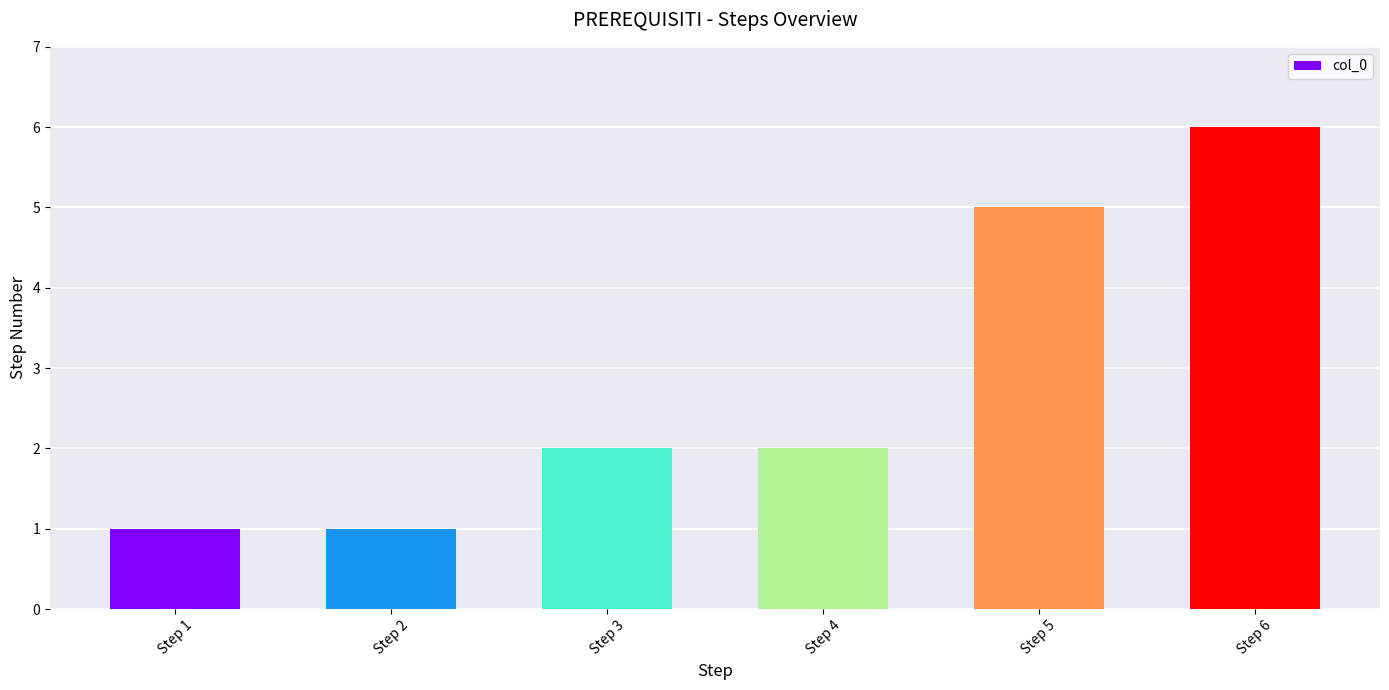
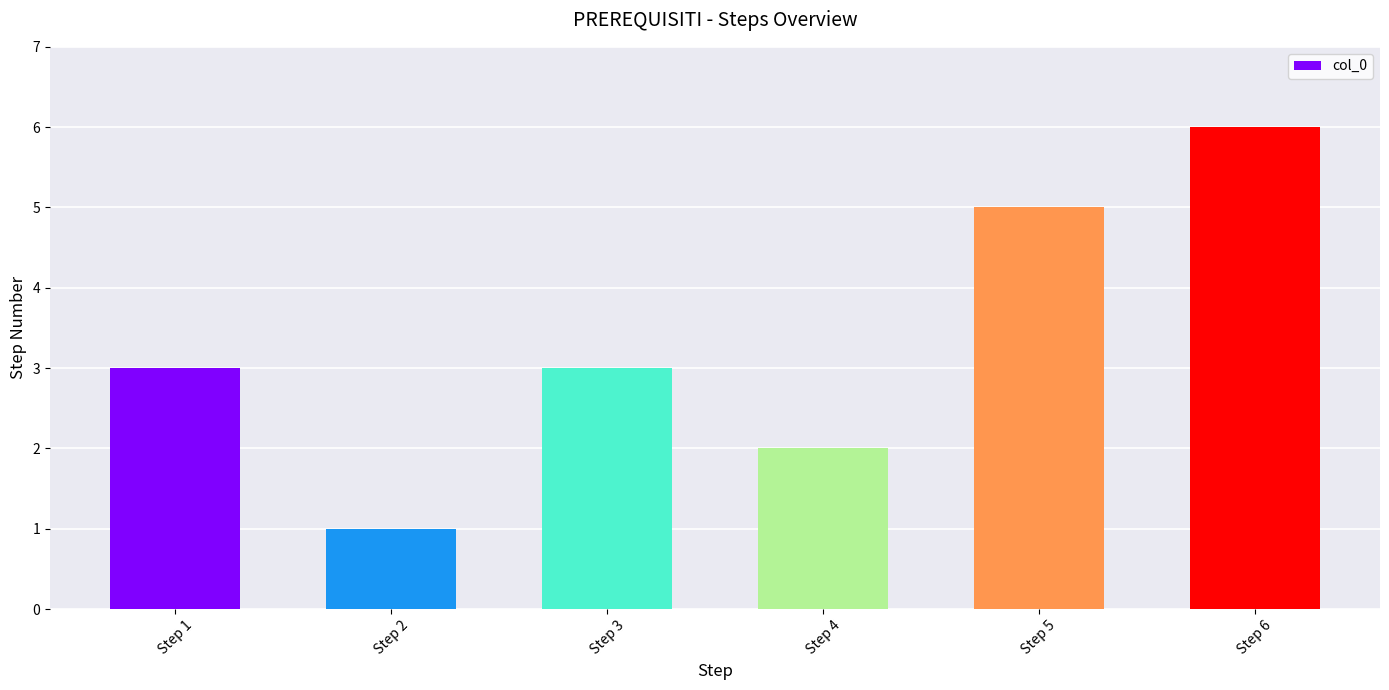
  {
-   "Step 1": 1,
+   "Step 1": 3,
    "Step 2": 1,
-   "Step 3": 2,
+   "Step 3": 3,
    "Step 4": 2,
    "Step 5": 5,
    "Step 6": 6
  }
